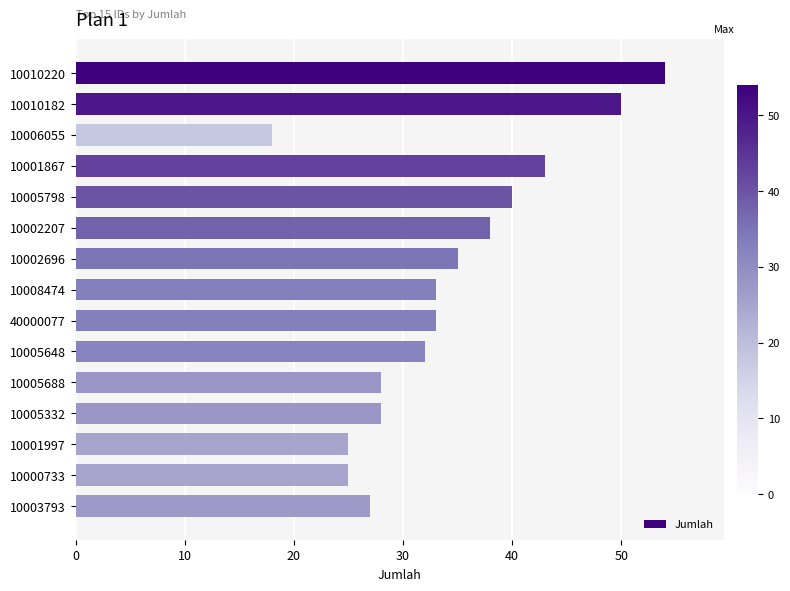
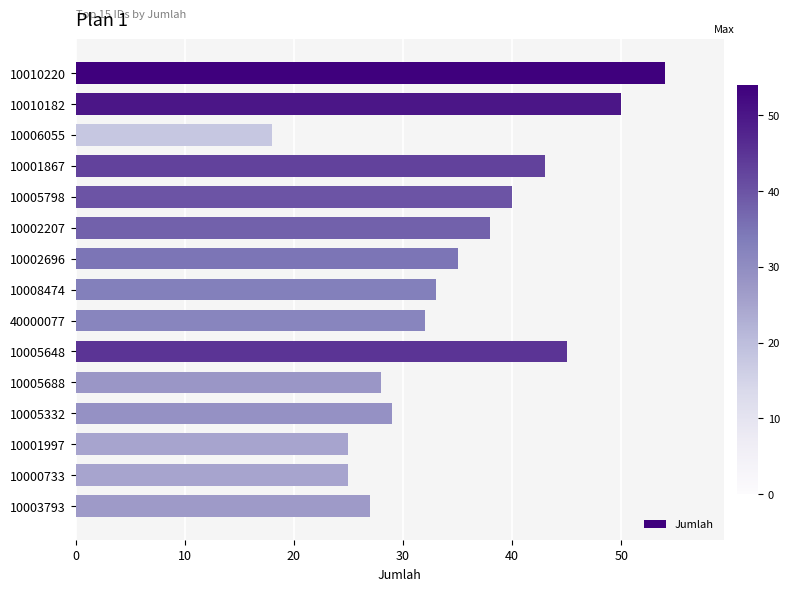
  {
    "10010220": 54,
    "10010182": 50,
    "10006055": 18,
    "10001867": 43,
    "10005798": 40,
    "10002207": 38,
    "10002696": 35,
    "10008474": 33,
-   "40000077": 33,
-   "10005648": 32,
+   "40000077": 32,
+   "10005648": 45,
    "10005688": 28,
-   "10005332": 28,
+   "10005332": 29,
    "10001997": 25,
    "10000733": 25,
    "10003793": 27
  }
